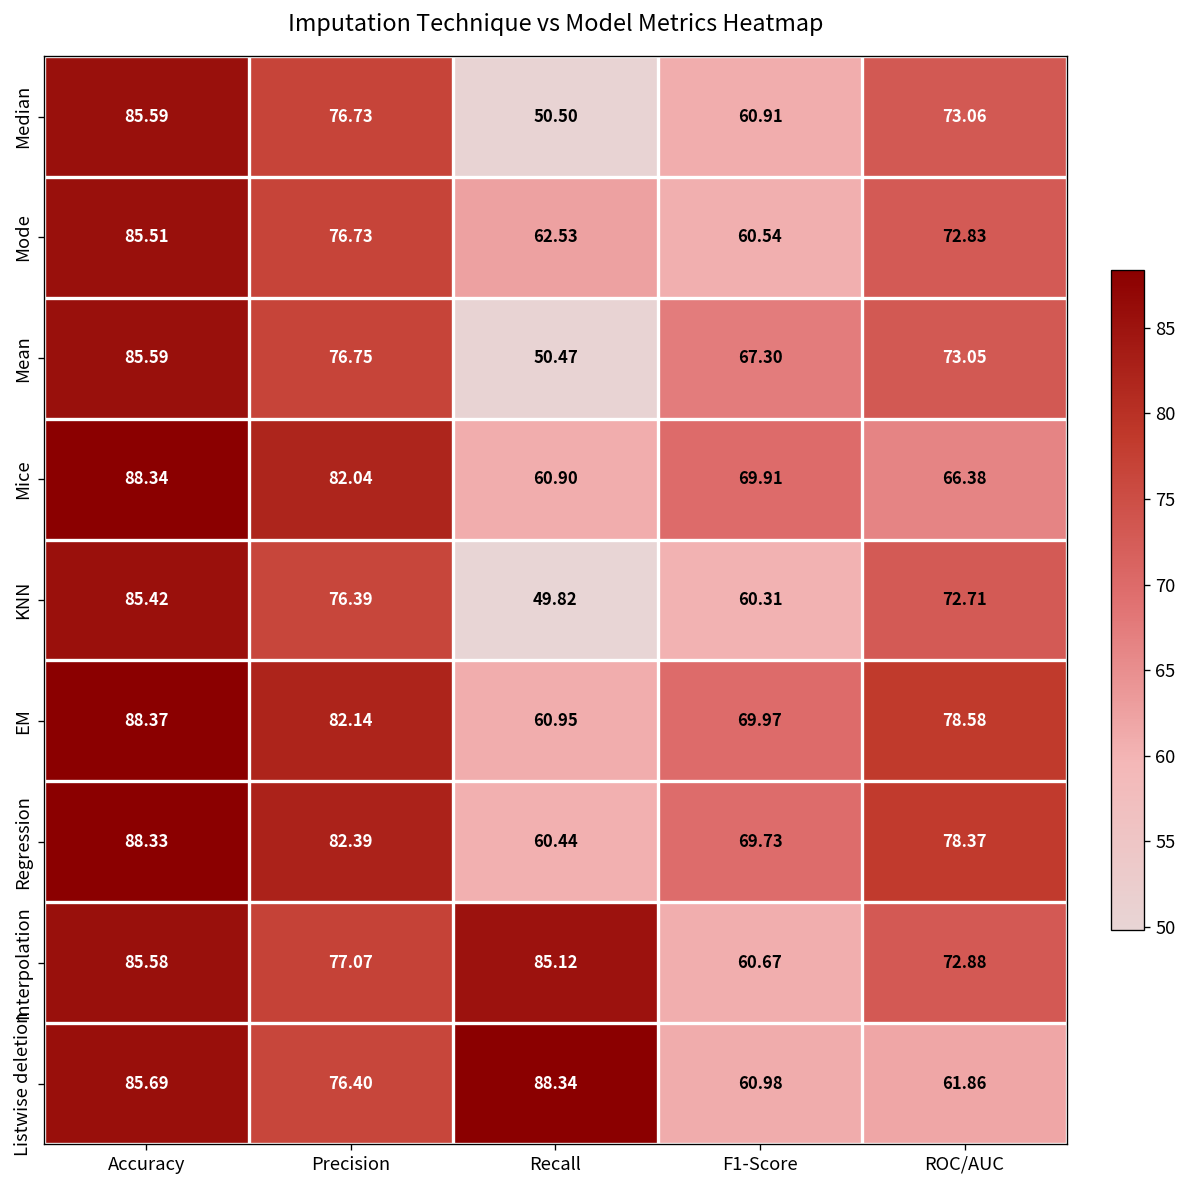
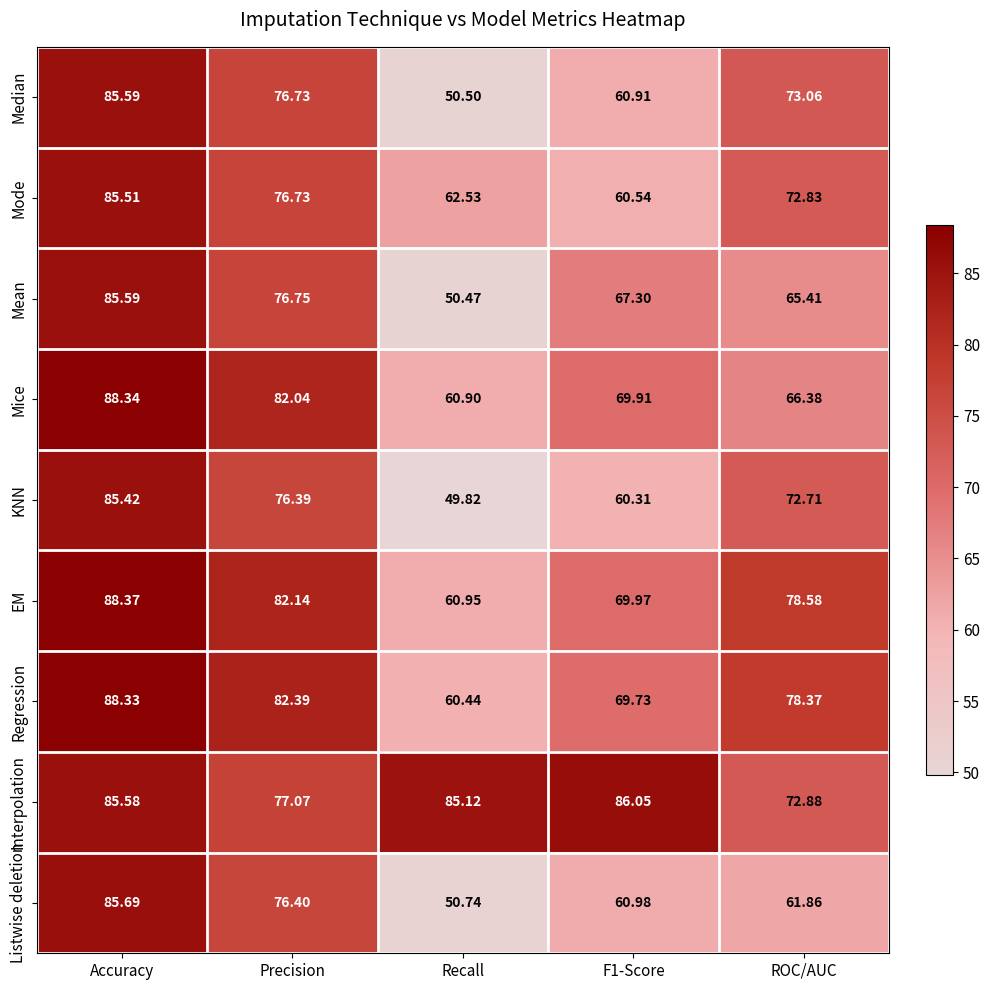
  {
    "Median": {
      "Accuracy": 85.59,
      "Precision": 76.73,
      "Recall": 50.50,
      "F1-Score": 60.91,
      "ROC/AUC": 73.06
    },
    "Mode": {
      "Accuracy": 85.51,
      "Precision": 76.73,
      "Recall": 62.53,
      "F1-Score": 60.54,
      "ROC/AUC": 72.83
    },
    "Mean": {
      "Accuracy": 85.59,
      "Precision": 76.75,
      "Recall": 50.47,
      "F1-Score": 67.30,
-     "ROC/AUC": 73.05
+     "ROC/AUC": 65.41
    },
    "Mice": {
      "Accuracy": 88.34,
      "Precision": 82.04,
      "Recall": 60.90,
      "F1-Score": 69.91,
      "ROC/AUC": 66.38
    },
    "KNN": {
      "Accuracy": 85.42,
      "Precision": 76.39,
      "Recall": 49.82,
      "F1-Score": 60.31,
      "ROC/AUC": 72.71
    },
    "EM": {
      "Accuracy": 88.37,
      "Precision": 82.14,
      "Recall": 60.95,
      "F1-Score": 69.97,
      "ROC/AUC": 78.58
    },
    "Regression": {
      "Accuracy": 88.33,
      "Precision": 82.39,
      "Recall": 60.44,
      "F1-Score": 69.73,
      "ROC/AUC": 78.37
    },
    "Interpolation": {
      "Accuracy": 85.58,
      "Precision": 77.07,
      "Recall": 85.12,
-     "F1-Score": 60.67,
+     "F1-Score": 86.05,
      "ROC/AUC": 72.88
    },
    "Listwise deletion": {
      "Accuracy": 85.69,
      "Precision": 76.40,
-     "Recall": 88.34,
+     "Recall": 50.74,
      "F1-Score": 60.98,
      "ROC/AUC": 61.86
    }
  }
